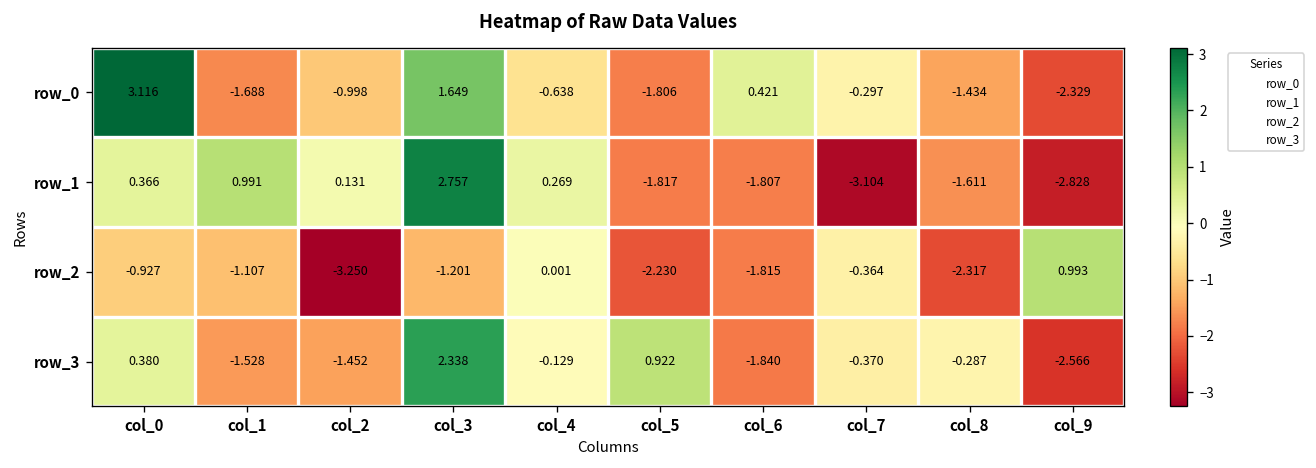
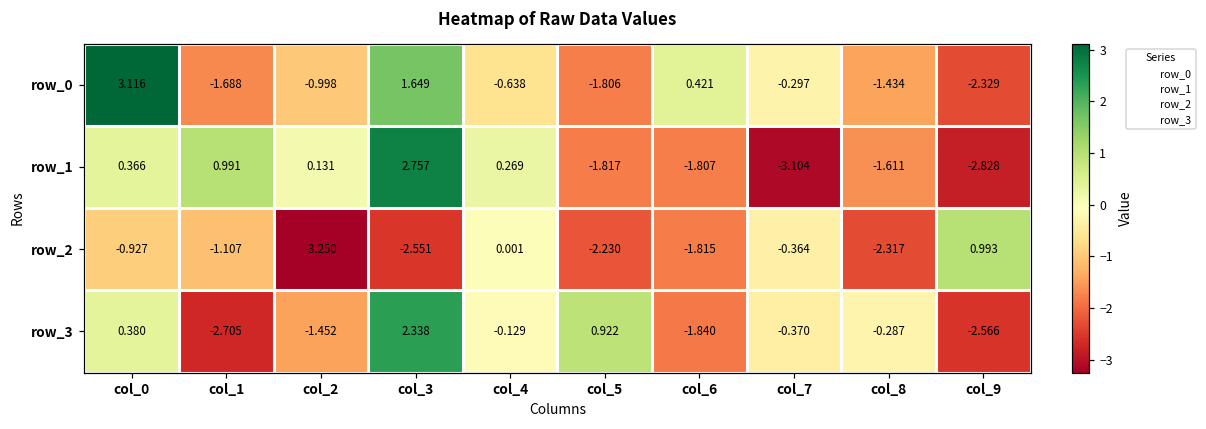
  {
    "row_0": {
      "col_0": 3.116,
      "col_1": -1.688,
      "col_2": -0.998,
      "col_3": 1.649,
      "col_4": -0.638,
      "col_5": -1.806,
      "col_6": 0.421,
      "col_7": -0.297,
      "col_8": -1.434,
      "col_9": -2.329
    },
    "row_1": {
      "col_0": 0.366,
      "col_1": 0.991,
      "col_2": 0.131,
      "col_3": 2.757,
      "col_4": 0.269,
      "col_5": -1.817,
      "col_6": -1.807,
      "col_7": -3.104,
      "col_8": -1.611,
      "col_9": -2.828
    },
    "row_2": {
      "col_0": -0.927,
      "col_1": -1.107,
      "col_2": -3.250,
-     "col_3": -1.201,
+     "col_3": -2.551,
      "col_4": 0.001,
      "col_5": -2.230,
      "col_6": -1.815,
      "col_7": -0.364,
      "col_8": -2.317,
      "col_9": 0.993
    },
    "row_3": {
      "col_0": 0.380,
-     "col_1": -1.528,
+     "col_1": -2.705,
      "col_2": -1.452,
      "col_3": 2.338,
      "col_4": -0.129,
      "col_5": 0.922,
      "col_6": -1.840,
      "col_7": -0.370,
      "col_8": -0.287,
      "col_9": -2.566
    }
  }
